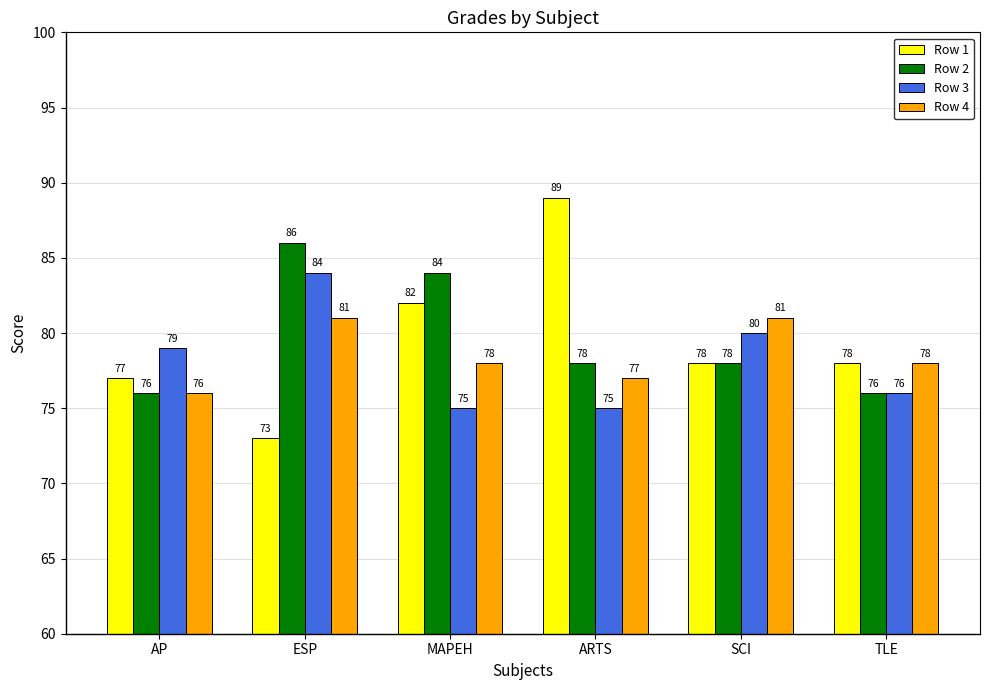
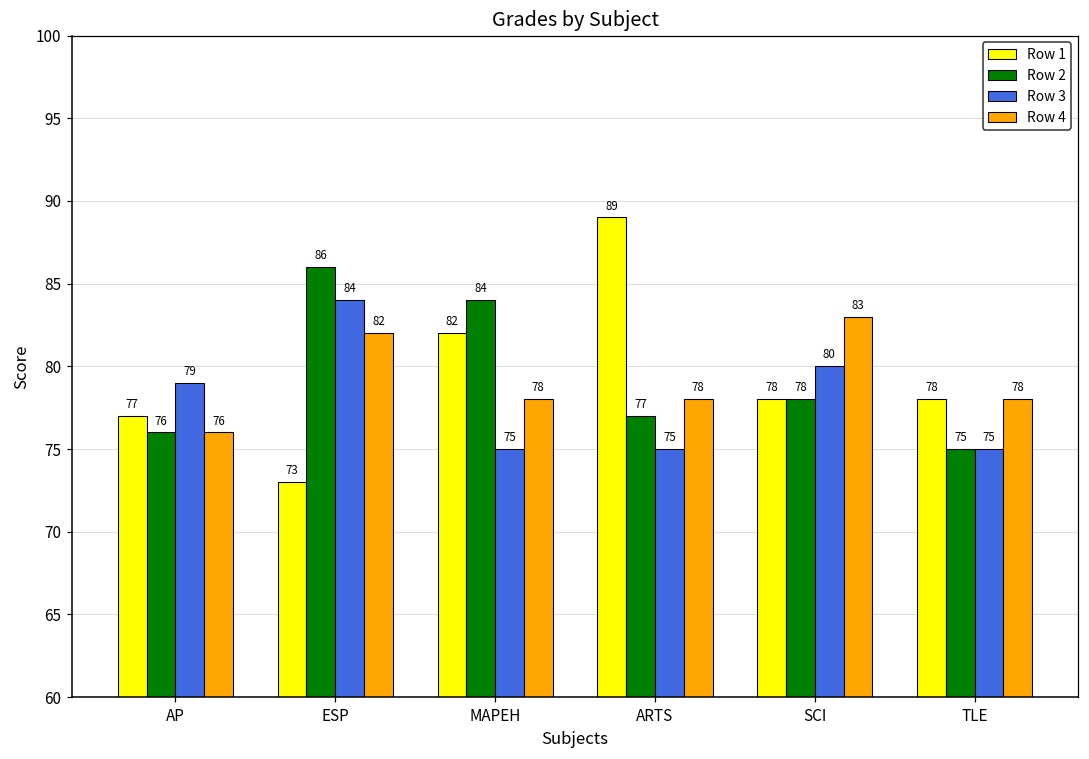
  {
    "Row 1": {
      "AP": 77,
      "ESP": 73,
      "MAPEH": 82,
      "ARTS": 89,
      "SCI": 78,
      "TLE": 78
    },
    "Row 2": {
      "AP": 76,
      "ESP": 86,
      "MAPEH": 84,
-     "ARTS": 78,
+     "ARTS": 77,
      "SCI": 78,
-     "TLE": 76
+     "TLE": 75
    },
    "Row 3": {
      "AP": 79,
      "ESP": 84,
      "MAPEH": 75,
      "ARTS": 75,
      "SCI": 80,
-     "TLE": 76
+     "TLE": 75
    },
    "Row 4": {
      "AP": 76,
-     "ESP": 81,
+     "ESP": 82,
      "MAPEH": 78,
-     "ARTS": 77,
-     "SCI": 81,
+     "ARTS": 78,
+     "SCI": 83,
      "TLE": 78
    }
  }
